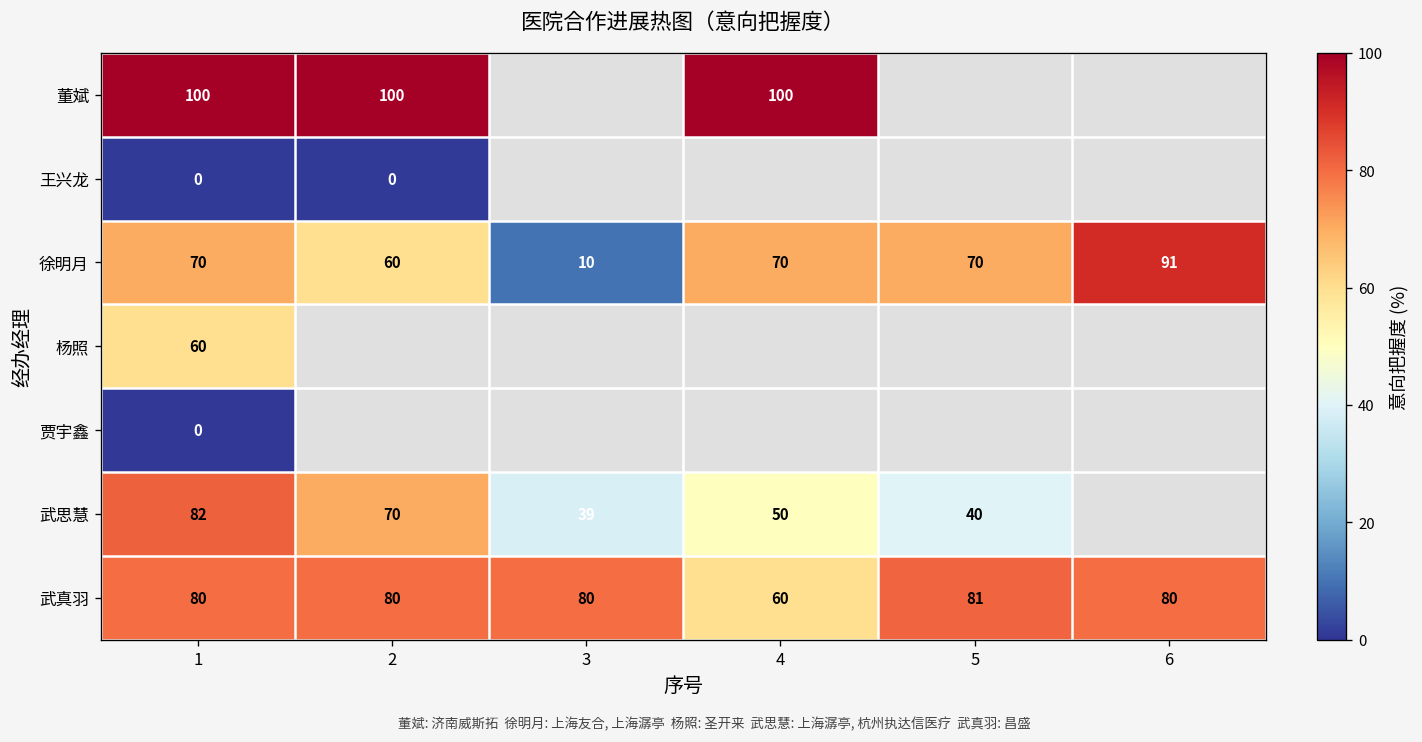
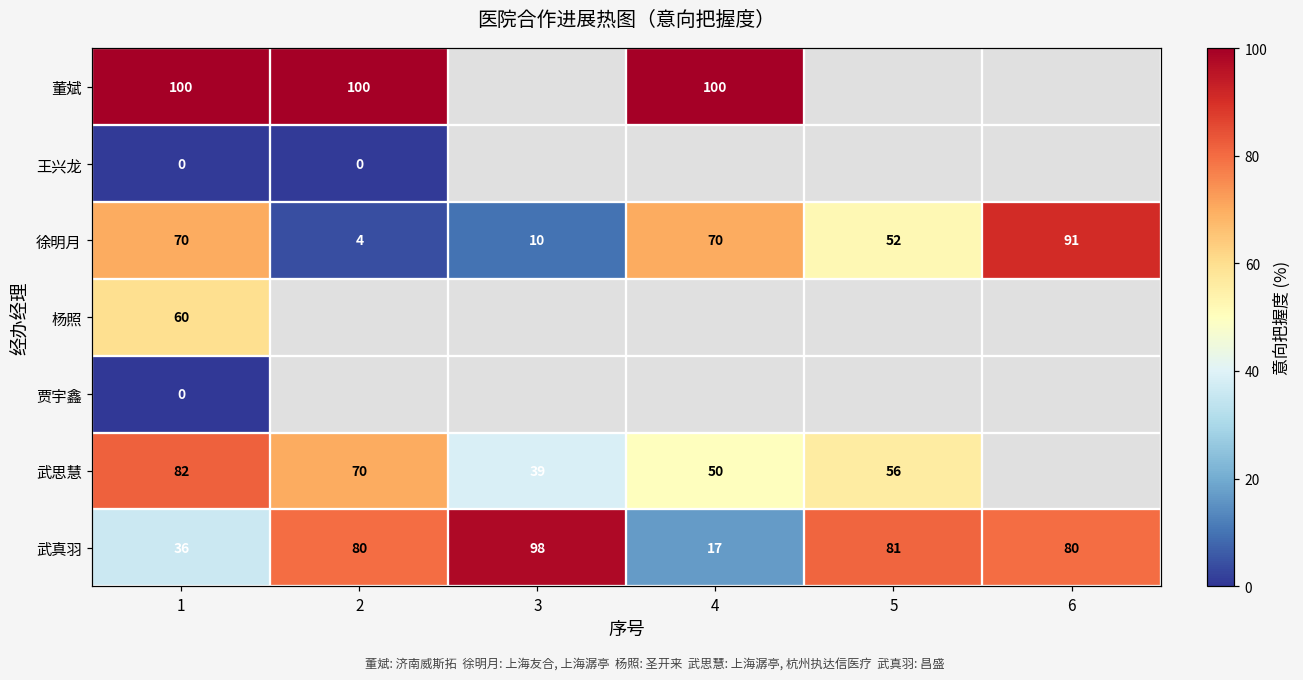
  {
    "董斌": {
      "1": 100,
      "2": 100,
      "4": 100
    },
    "王兴龙": {
      "1": 0,
      "2": 0
    },
    "徐明月": {
      "1": 70,
-     "2": 60,
+     "2": 4,
      "3": 10,
      "4": 70,
-     "5": 70,
+     "5": 52,
      "6": 91
    },
    "杨照": {
      "1": 60
    },
    "贾宇鑫": {
      "1": 0
    },
    "武思慧": {
      "1": 82,
      "2": 70,
      "4": 50,
-     "5": 40
+     "5": 56
    },
    "武真羽": {
-     "1": 80,
+     "1": 36,
      "2": 80,
-     "3": 80,
-     "4": 60,
+     "3": 98,
+     "4": 17,
      "5": 81,
      "6": 80
    }
  }
